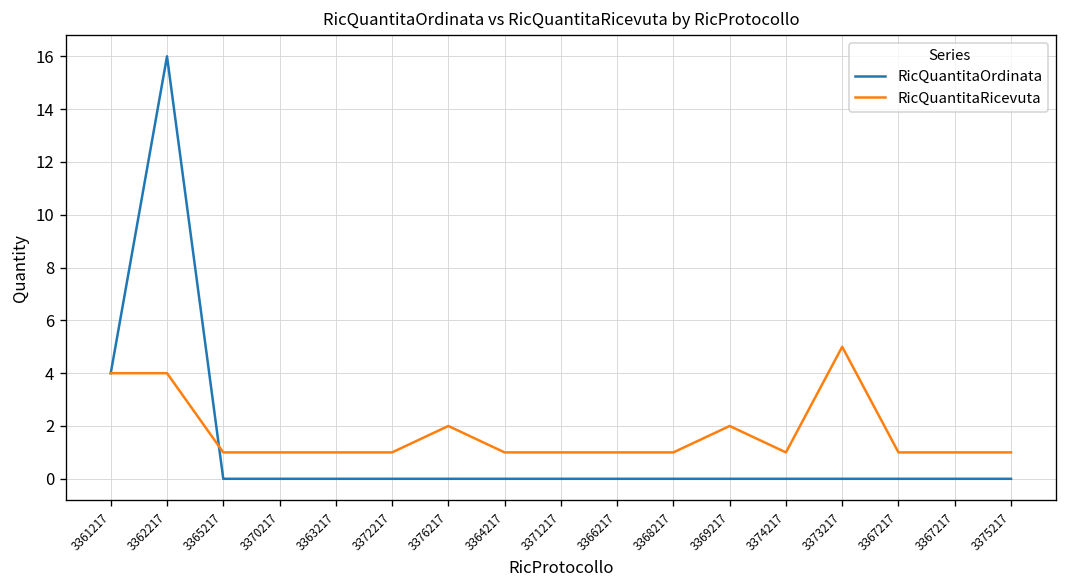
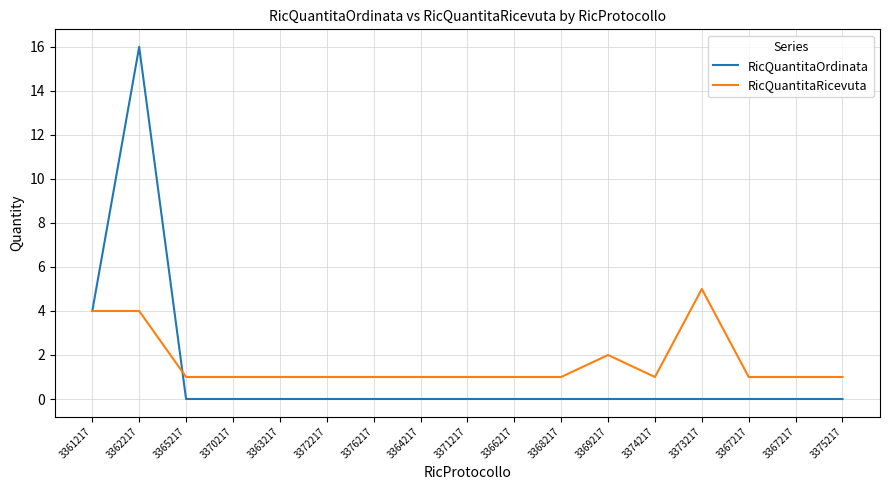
  {
    "RicQuantitaOrdinata": {
      "3362217": 16,
      "3365217": 0,
      "3370217": 0,
      "3363217": 0,
      "3372217": 0,
      "3376217": 0,
      "3364217": 0,
      "3371217": 0,
      "3366217": 0,
      "3368217": 0,
      "3369217": 0,
      "3374217": 0,
      "3373217": 0,
      "3375217": 0
    },
    "RicQuantitaRicevuta": {
      "3362217": 4,
      "3365217": 1,
      "3370217": 1,
      "3363217": 1,
      "3372217": 1,
-     "3376217": 2,
+     "3376217": 1,
      "3364217": 1,
      "3371217": 1,
      "3366217": 1,
      "3368217": 1,
      "3369217": 2,
      "3374217": 1,
      "3373217": 5,
      "3375217": 1
    }
  }
